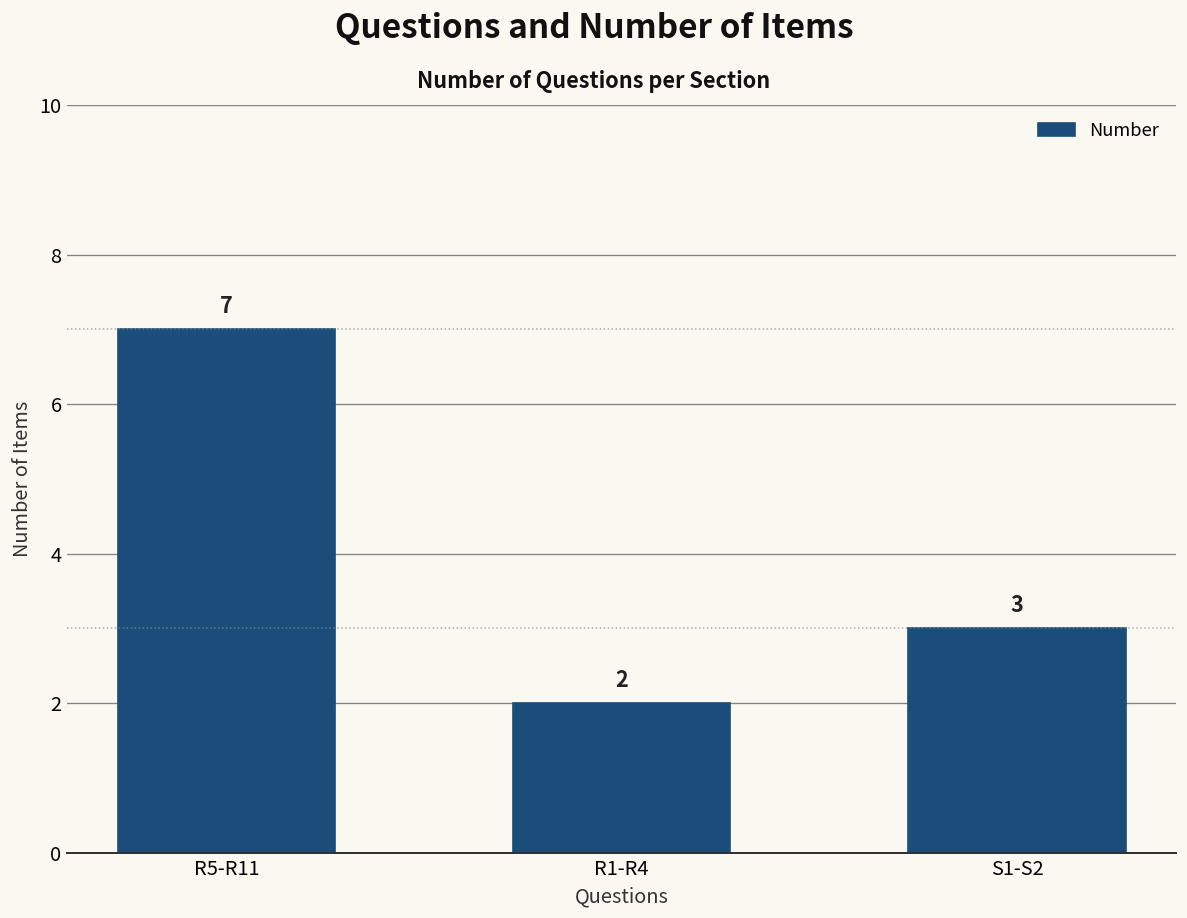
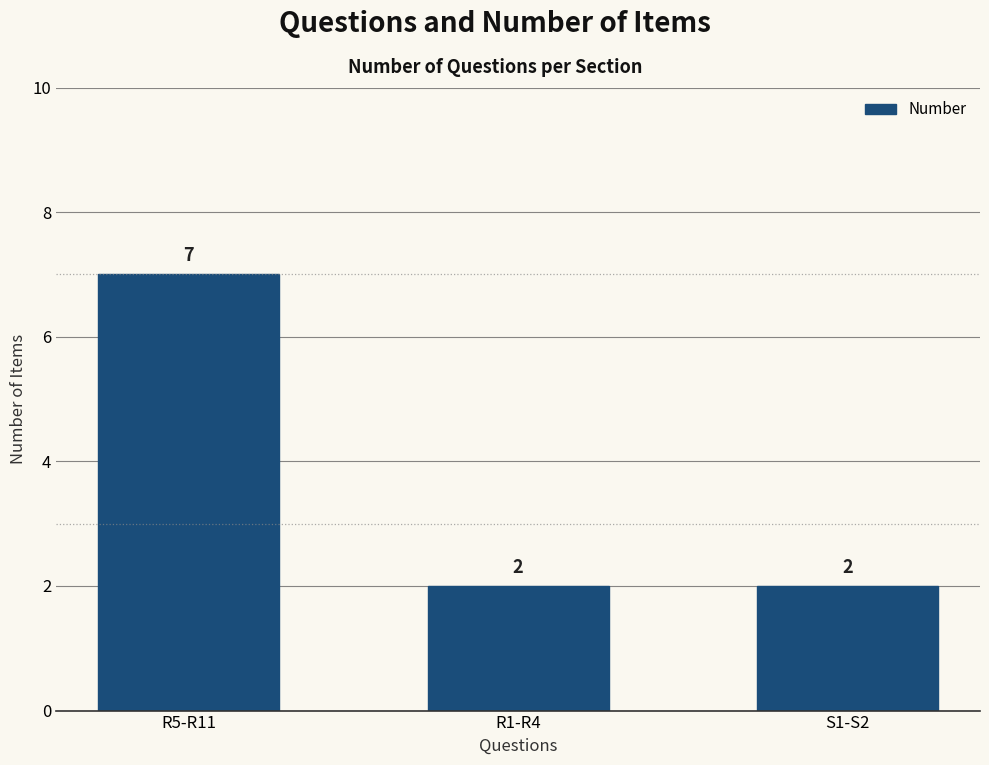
  {
    "R5-R11": 7,
    "R1-R4": 2,
-   "S1-S2": 3
+   "S1-S2": 2
  }
